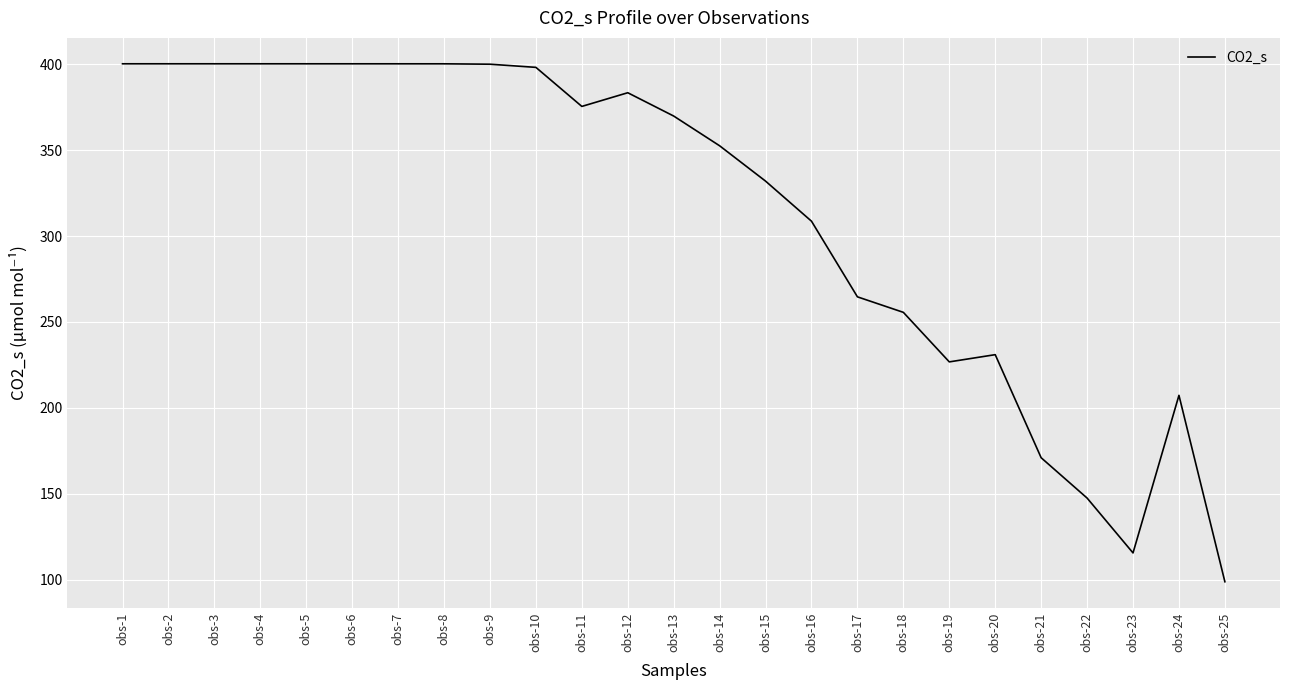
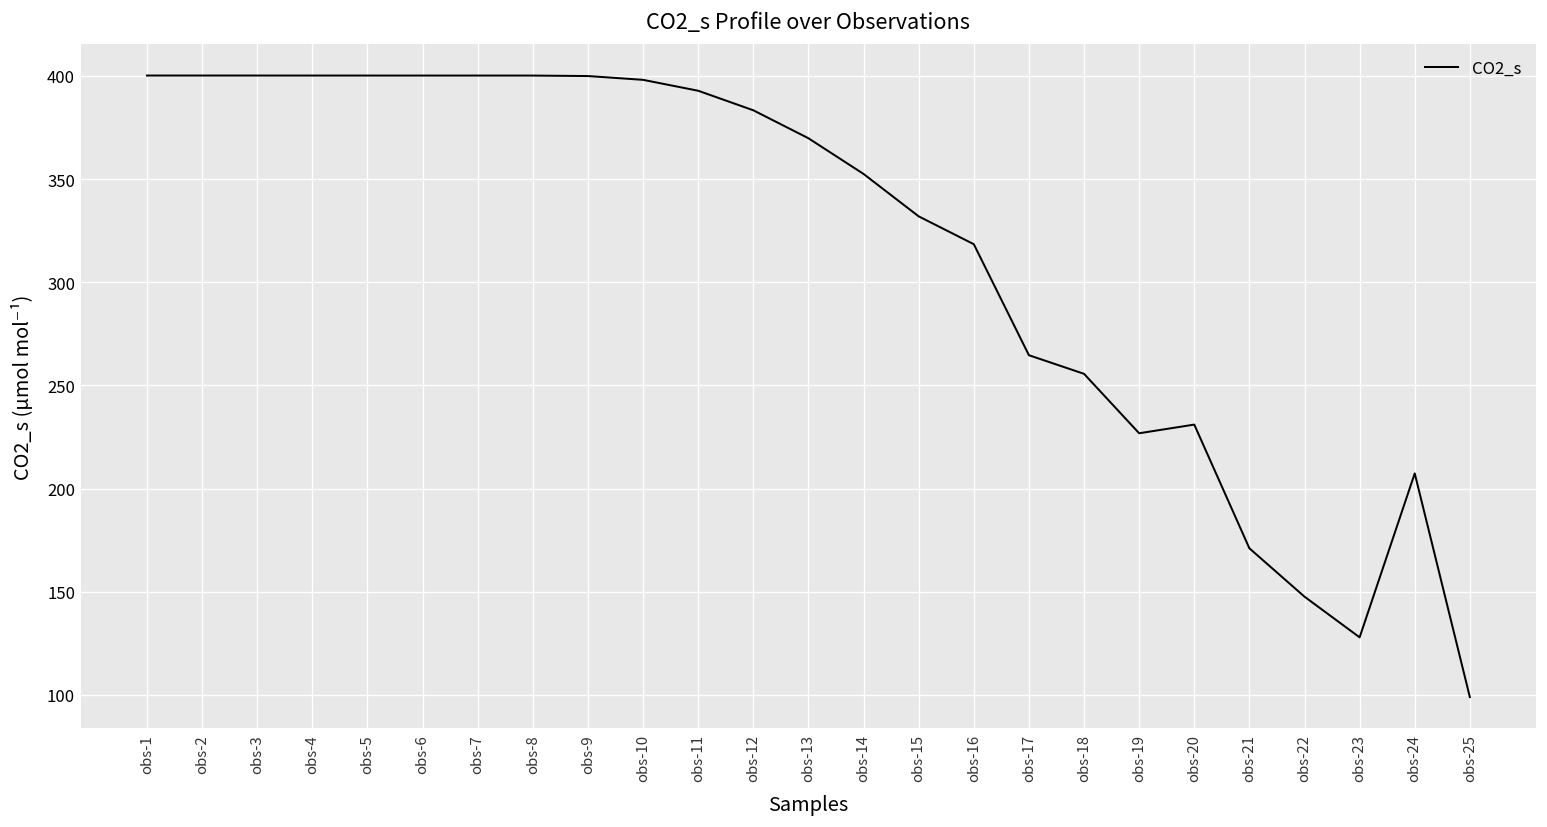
  {
    "obs-1": 400,
    "obs-2": 400,
    "obs-3": 400,
    "obs-4": 400,
    "obs-5": 400,
    "obs-6": 400,
    "obs-7": 400,
    "obs-8": 400,
    "obs-9": 400,
    "obs-10": 398,
-   "obs-11": 375,
+   "obs-11": 393,
    "obs-12": 383,
    "obs-13": 370,
    "obs-14": 352,
    "obs-15": 332,
-   "obs-16": 309,
+   "obs-16": 318,
    "obs-17": 265,
    "obs-18": 256,
    "obs-19": 227,
    "obs-20": 231,
    "obs-21": 171,
    "obs-22": 148,
-   "obs-23": 116,
+   "obs-23": 128,
    "obs-24": 207,
    "obs-25": 99
  }
